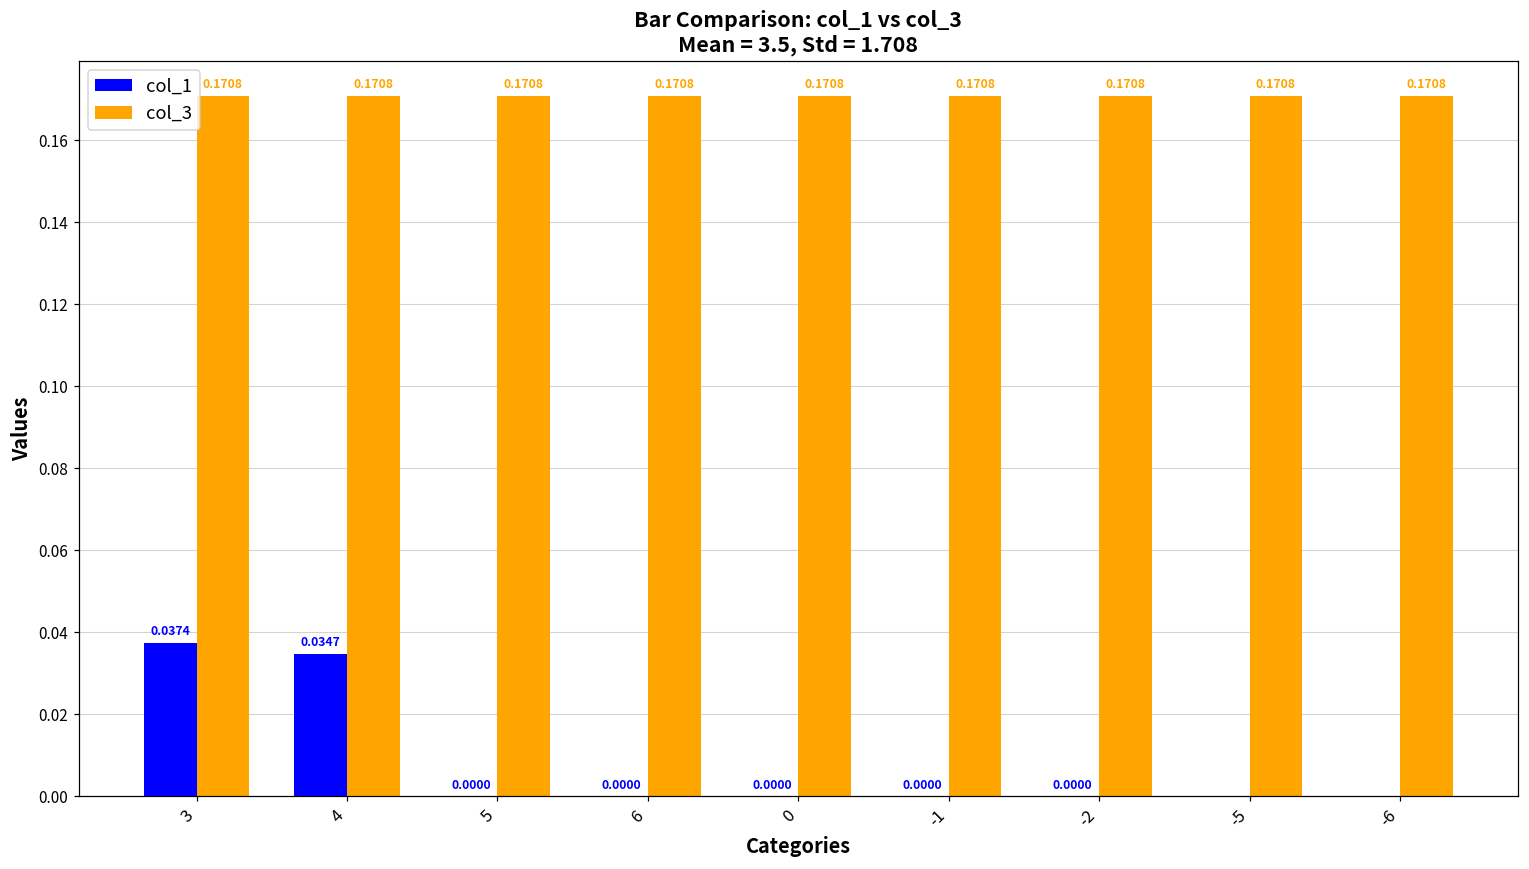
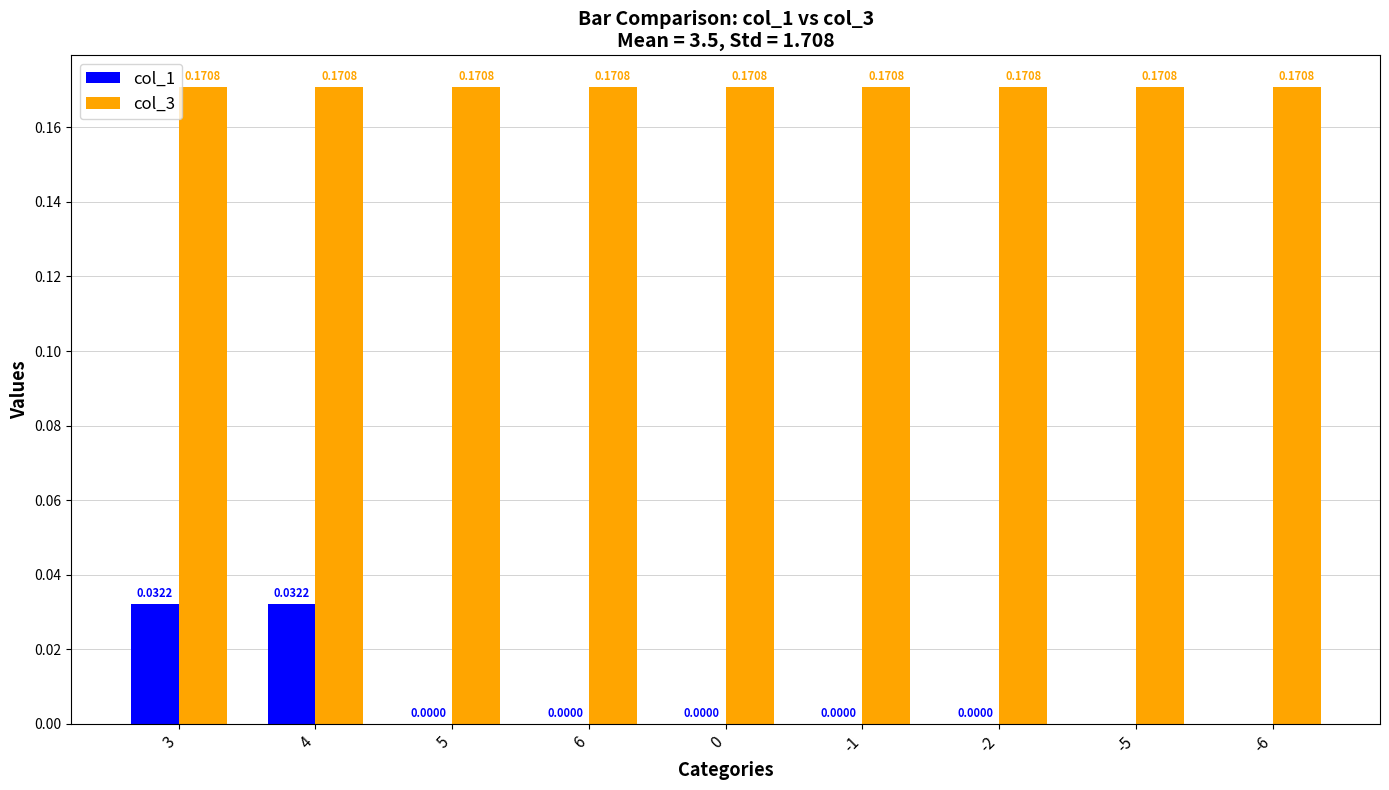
  {
    "col_1": {
-     "3": 0.0374,
-     "4": 0.0347,
+     "3": 0.0322,
+     "4": 0.0322,
      "5": 0.0000,
      "6": 0.0000,
      "0": 0.0000,
      "-1": 0.0000,
      "-2": 0.0000
    },
    "col_3": {
      "3": 0.1708,
      "4": 0.1708,
      "5": 0.1708,
      "6": 0.1708,
      "0": 0.1708,
      "-1": 0.1708,
      "-2": 0.1708,
      "-5": 0.1708,
      "-6": 0.1708
    }
  }
